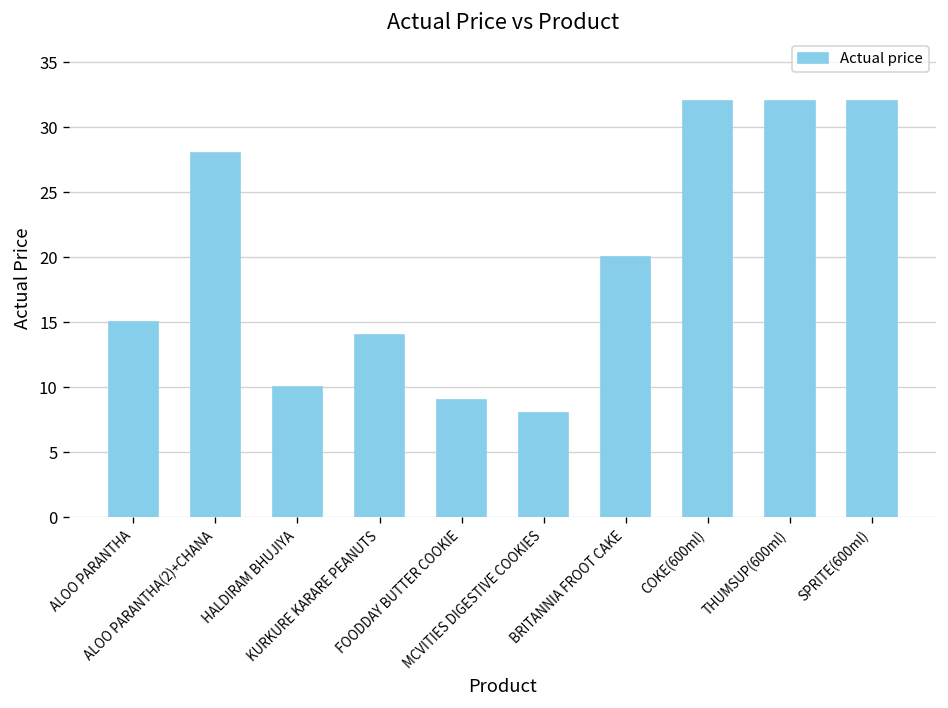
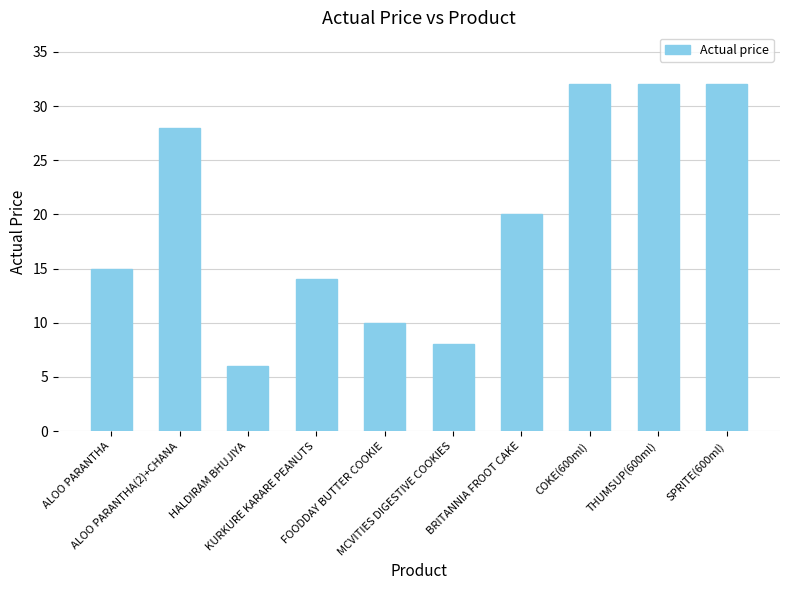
  {
    "ALOO PARANTHA": 15,
    "ALOO PARANTHA(2)+CHANA": 28,
-   "HALDIRAM BHUJIYA": 10,
+   "HALDIRAM BHUJIYA": 6,
    "KURKURE KARARE PEANUTS": 14,
-   "FOODDAY BUTTER COOKIE": 9,
+   "FOODDAY BUTTER COOKIE": 10,
    "MCVITIES DIGESTIVE COOKIES": 8,
    "BRITANNIA FROOT CAKE": 20,
    "COKE(600ml)": 32,
    "THUMSUP(600ml)": 32,
    "SPRITE(600ml)": 32
  }
